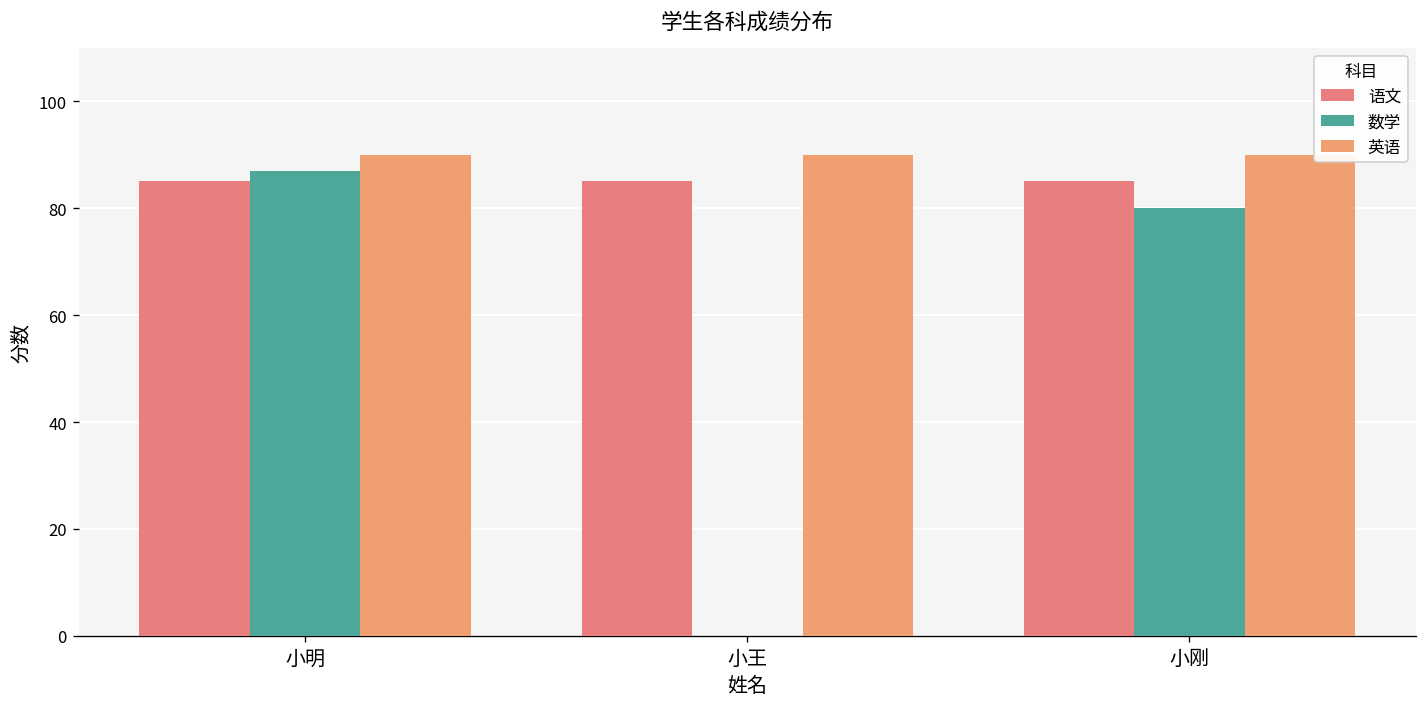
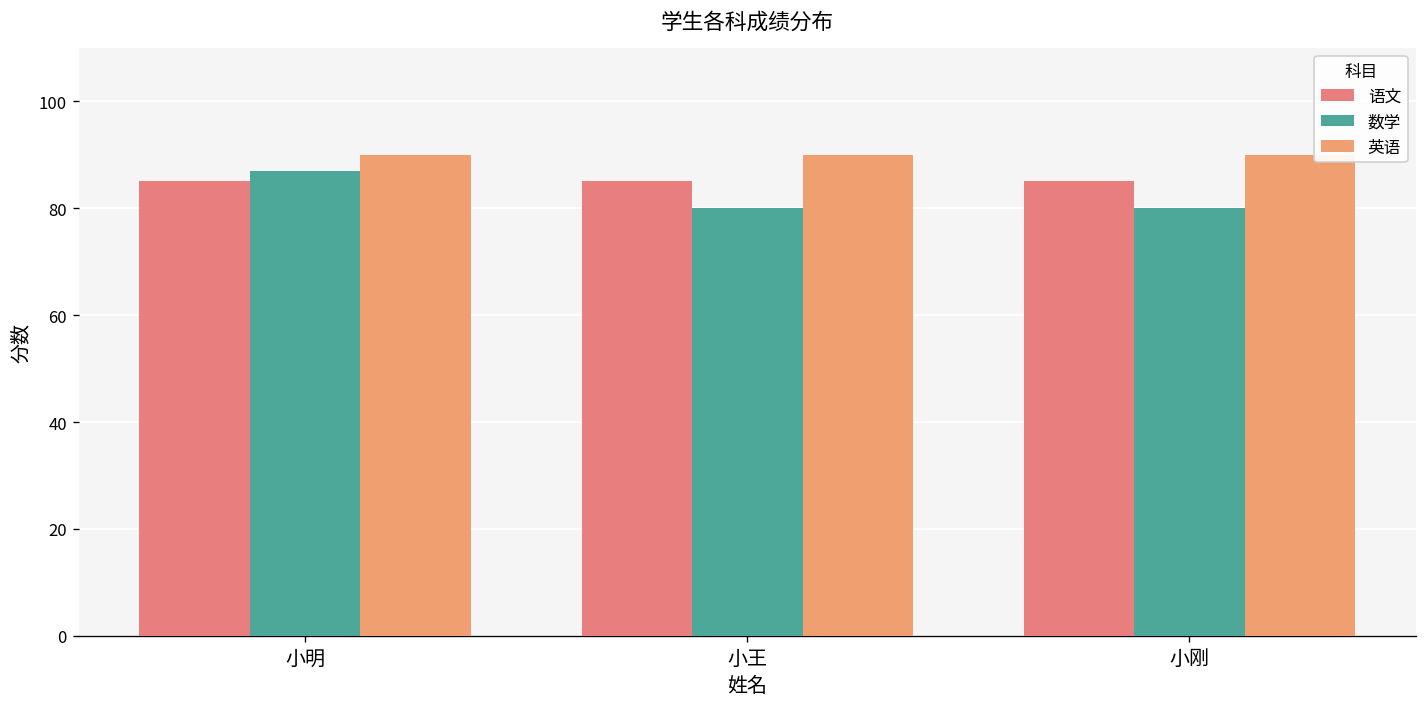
  {
    "数学": {
      "小明": 87,
-     "小王": 0,
+     "小王": 80,
      "小刚": 80
    }
  }
